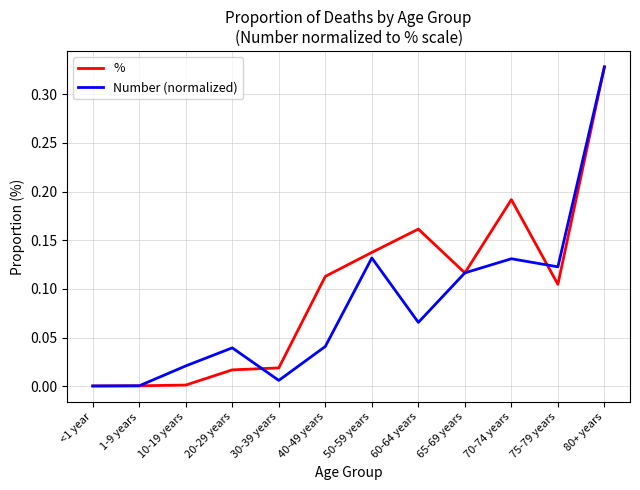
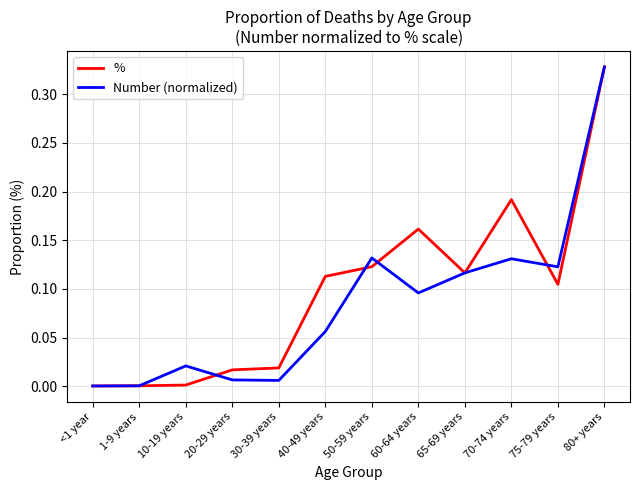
  {
    "%": {
      "10-19 years": 0.00,
      "20-29 years": 0.02,
      "30-39 years": 0.02,
      "40-49 years": 0.11,
-     "50-59 years": 0.14,
+     "50-59 years": 0.12,
      "60-64 years": 0.16,
      "70-74 years": 0.19,
      "75-79 years": 0.10
    },
    "Number (normalized)": {
      "10-19 years": 0.02,
-     "20-29 years": 0.04,
+     "20-29 years": 0.01,
      "30-39 years": 0.01,
-     "40-49 years": 0.04,
+     "40-49 years": 0.06,
      "50-59 years": 0.13,
-     "60-64 years": 0.07,
+     "60-64 years": 0.10,
      "70-74 years": 0.13,
      "75-79 years": 0.12
    }
  }
